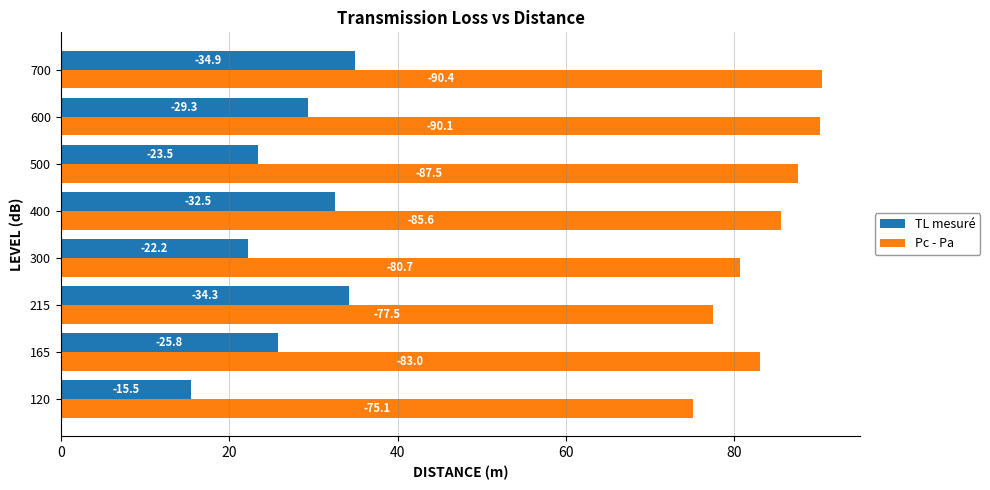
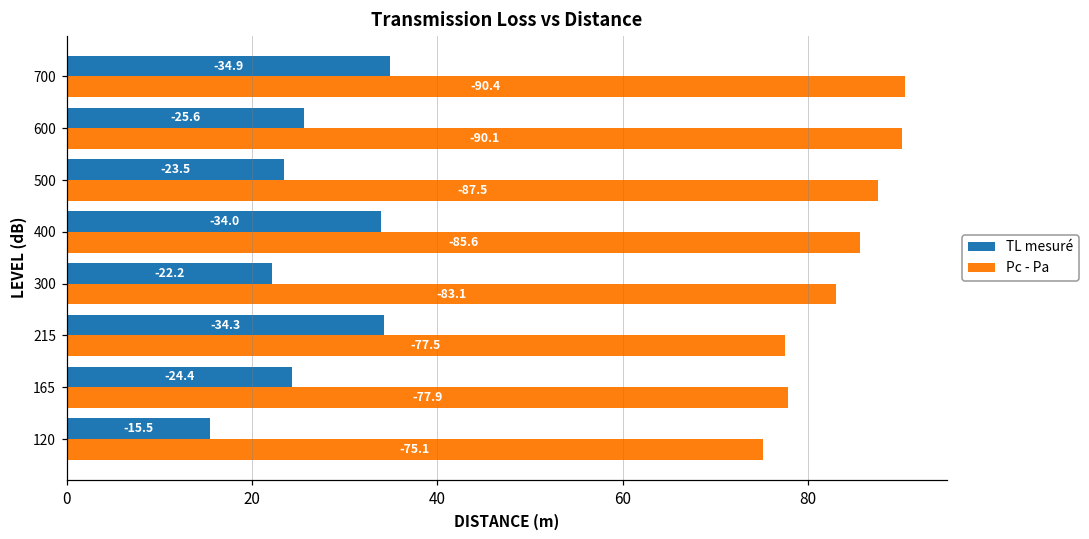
  {
    "TL mesuré": {
-     "600": -29.3,
-     "400": -32.5,
-     "165": -25.8
+     "600": -25.6,
+     "400": -34.0,
+     "165": -24.4
    },
    "Pc - Pa": {
-     "300": -80.7,
-     "165": -83.0
+     "300": -83.1,
+     "165": -77.9
    }
  }
